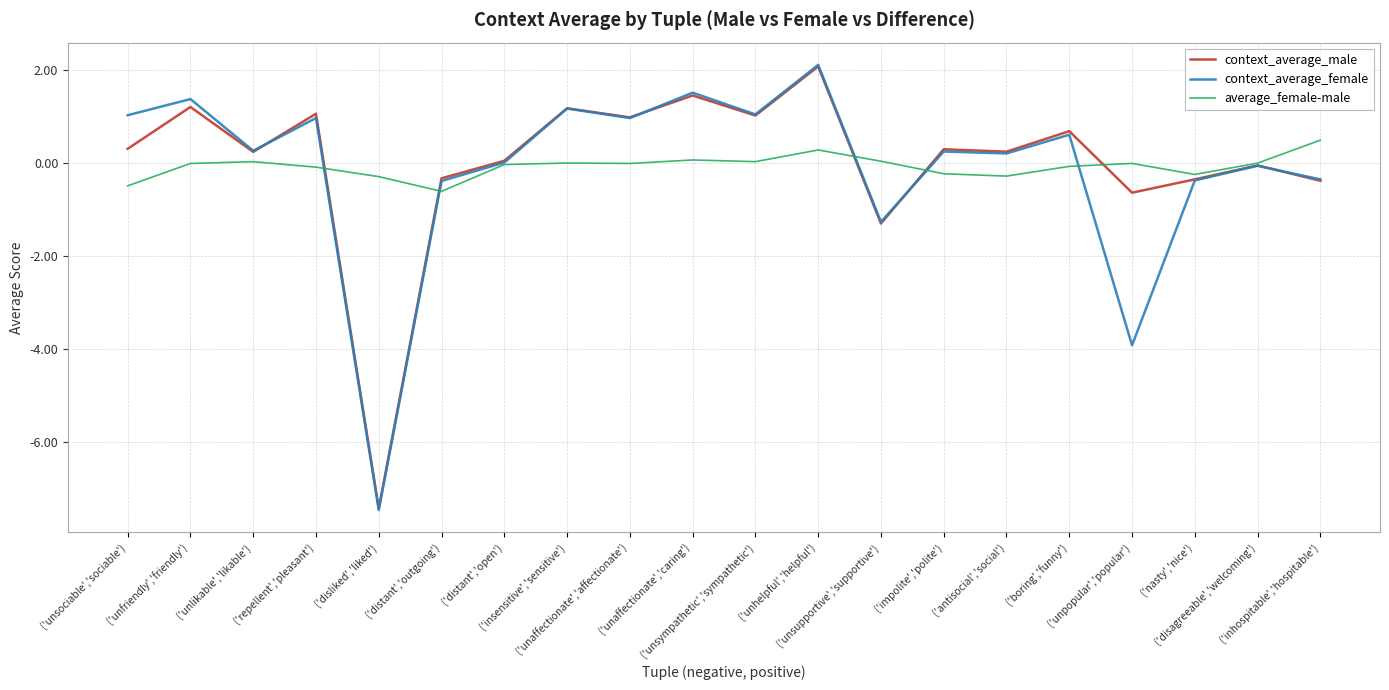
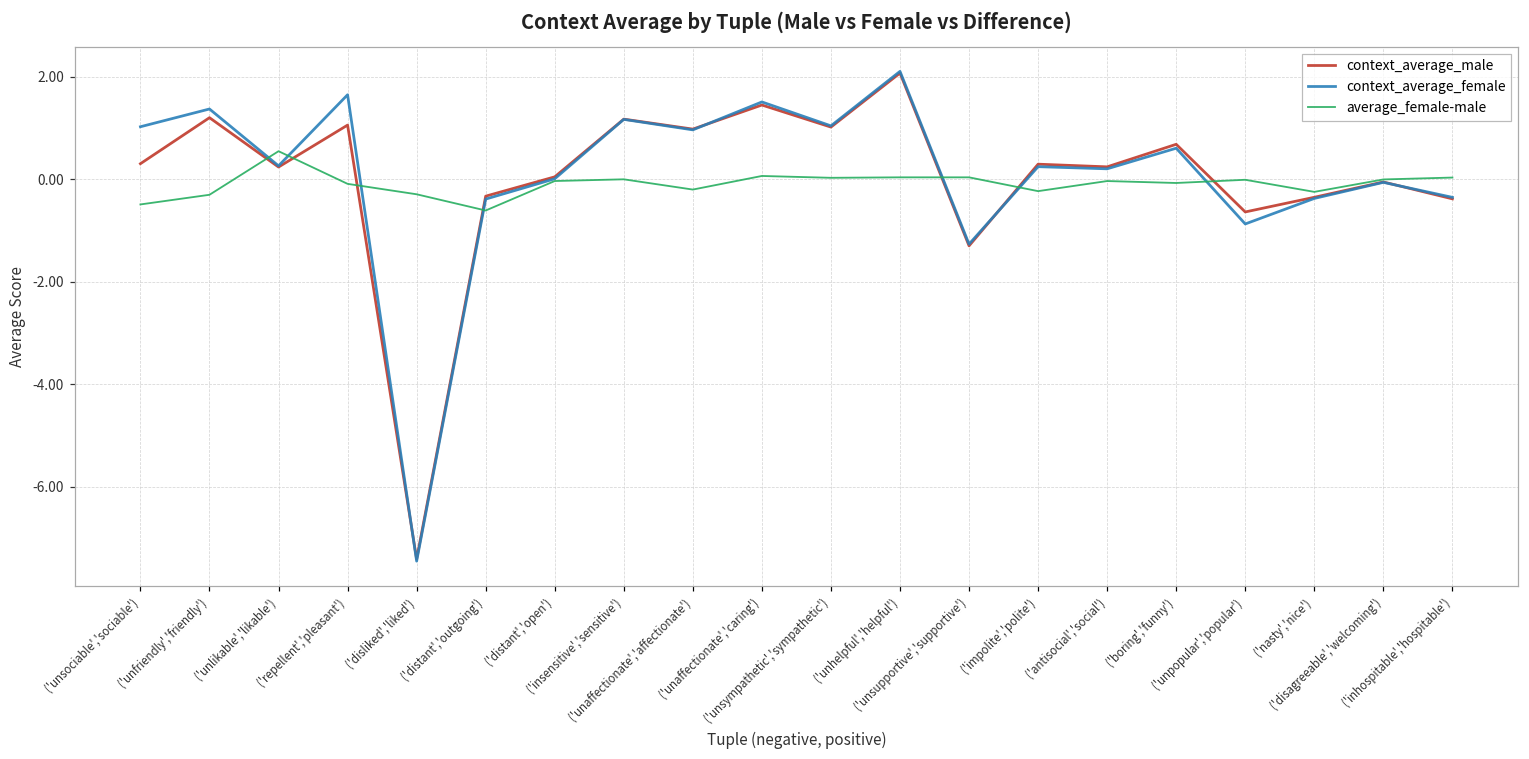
  {
    "context_average_male": {
      "('unsociable','sociable')": 0.3,
      "('unfriendly','friendly')": 1.2,
      "('repellent','pleasant')": 1.1,
      "('distant','outgoing')": -0.3,
      "('unaffectionate','caring')": 1.4,
      "('boring','funny')": 0.7,
      "('unpopular','popular')": -0.6
    },
    "context_average_female": {
      "('unsociable','sociable')": 1.0,
      "('unfriendly','friendly')": 1.4,
-     "('repellent','pleasant')": 1.0,
+     "('repellent','pleasant')": 1.6,
      "('distant','outgoing')": -0.4,
      "('unaffectionate','caring')": 1.5,
      "('boring','funny')": 0.6,
-     "('unpopular','popular')": -3.9
+     "('unpopular','popular')": -0.9
    },
    "average_female-male": {
      "('unsociable','sociable')": -0.5,
-     "('unfriendly','friendly')": 0.0,
-     "('unlikable','likable')": 0.0,
+     "('unfriendly','friendly')": -0.3,
+     "('unlikable','likable')": 0.5,
      "('repellent','pleasant')": -0.1,
      "('disliked','liked')": -0.3,
      "('distant','outgoing')": -0.6,
      "('insensitive','sensitive')": 0.0,
-     "('unaffectionate','affectionate')": 0.0,
+     "('unaffectionate','affectionate')": -0.2,
      "('unaffectionate','caring')": 0.1,
      "('unsympathetic','sympathetic')": 0.0,
-     "('unhelpful','helpful')": 0.3,
+     "('unhelpful','helpful')": 0.0,
      "('unsupportive','supportive')": 0.0,
      "('impolite','polite')": -0.2,
-     "('antisocial','social')": -0.3,
+     "('antisocial','social')": 0.0,
      "('boring','funny')": -0.1,
      "('unpopular','popular')": 0.0,
      "('nasty','nice')": -0.3,
-     "('inhospitable','hospitable')": 0.5
+     "('inhospitable','hospitable')": 0.0
    }
  }
